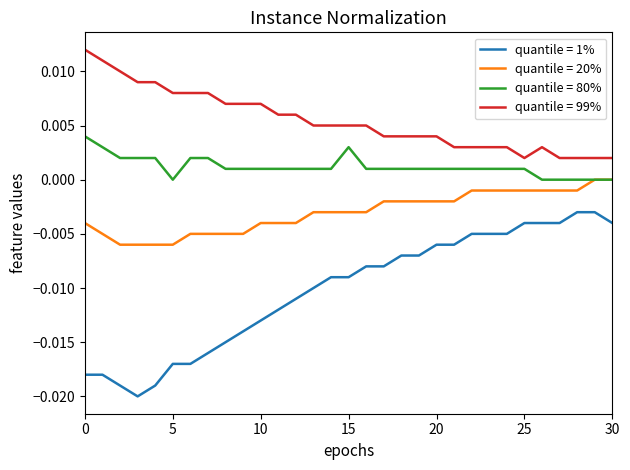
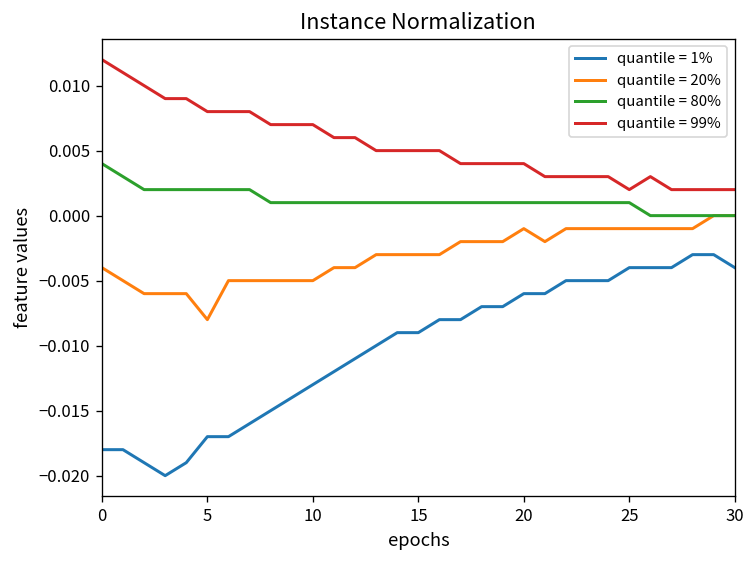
  {
    "quantile = 1%": {
      "0": -0.018,
      "5": -0.017,
      "10": -0.013,
      "15": -0.009,
      "20": -0.006,
      "25": -0.004,
      "30": -0.004
    },
    "quantile = 20%": {
      "0": -0.004,
-     "5": -0.006,
-     "10": -0.004,
+     "5": -0.008,
+     "10": -0.005,
      "15": -0.003,
-     "20": -0.002,
+     "20": -0.001,
      "25": -0.001
    },
    "quantile = 80%": {
      "0": 0.004,
-     "5": 0.000,
+     "5": 0.002,
      "10": 0.001,
-     "15": 0.003,
+     "15": 0.001,
      "20": 0.001,
      "25": 0.001
    },
    "quantile = 99%": {
      "0": 0.012,
      "5": 0.008,
      "10": 0.007,
      "15": 0.005,
      "20": 0.004,
      "25": 0.002,
      "30": 0.002
    }
  }
